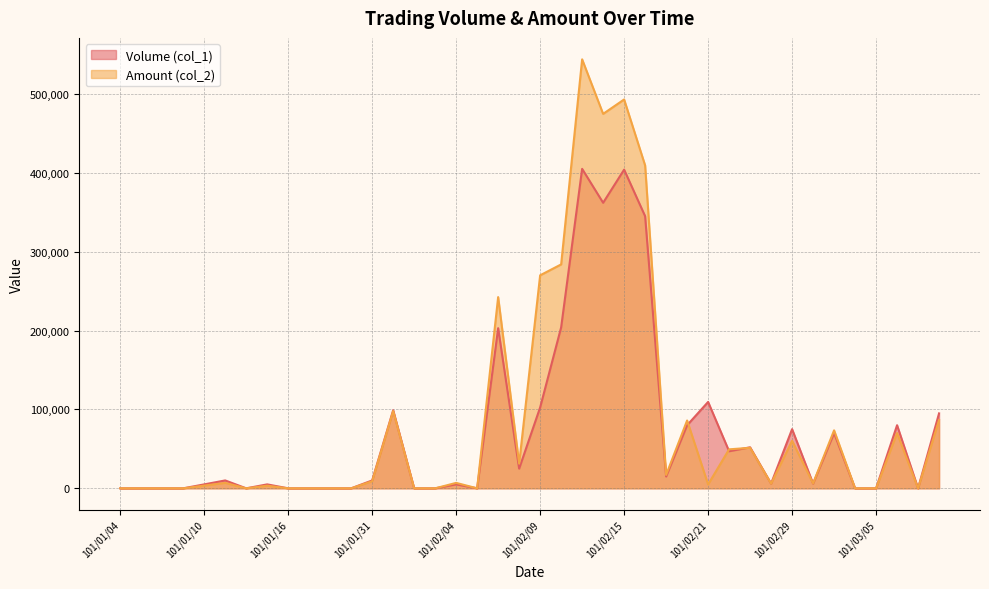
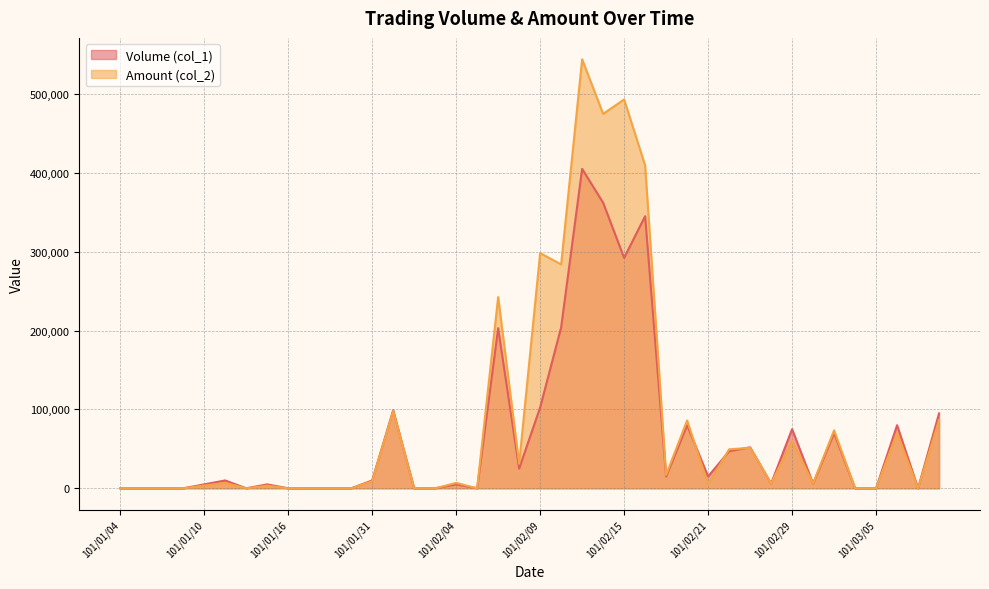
  {
    "Volume (col_1)": {
      "101/02/09": "100,000",
-     "101/02/15": "400,000",
-     "101/02/21": "110,000",
+     "101/02/15": "290,000",
+     "101/02/21": "20,000",
      "101/02/29": "80,000"
    },
    "Amount (col_2)": {
-     "101/02/09": "270,000",
+     "101/02/09": "300,000",
      "101/02/15": "490,000",
      "101/02/21": "0",
      "101/02/29": "60,000"
    }
  }
